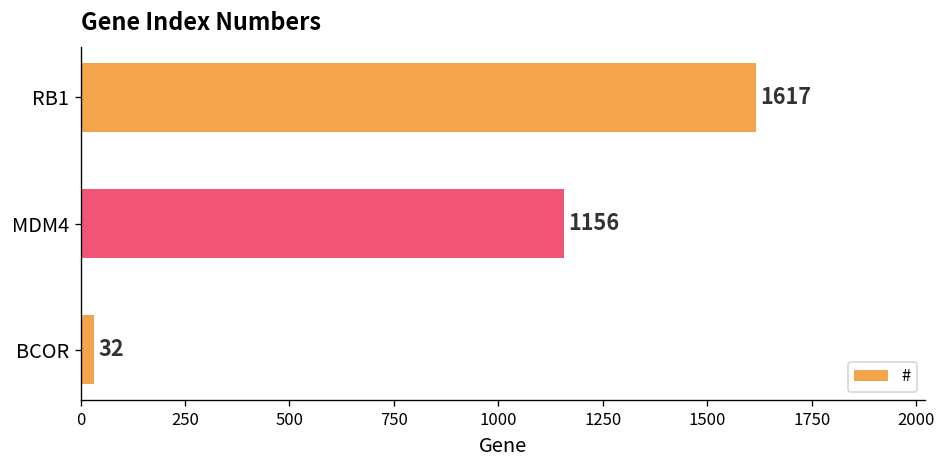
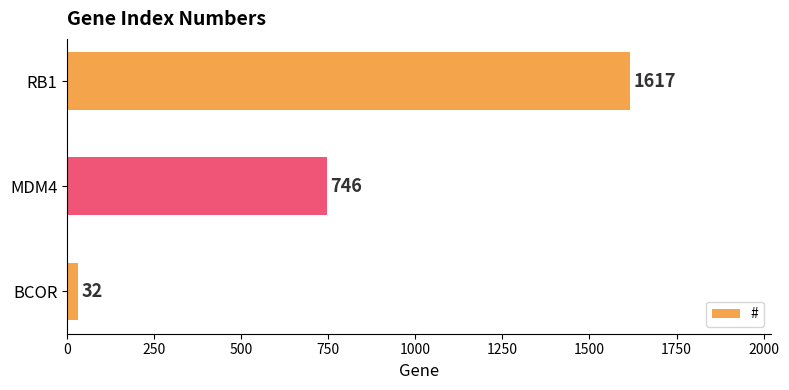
  {
    "RB1": 1617,
-   "MDM4": 1156,
+   "MDM4": 746,
    "BCOR": 32
  }
